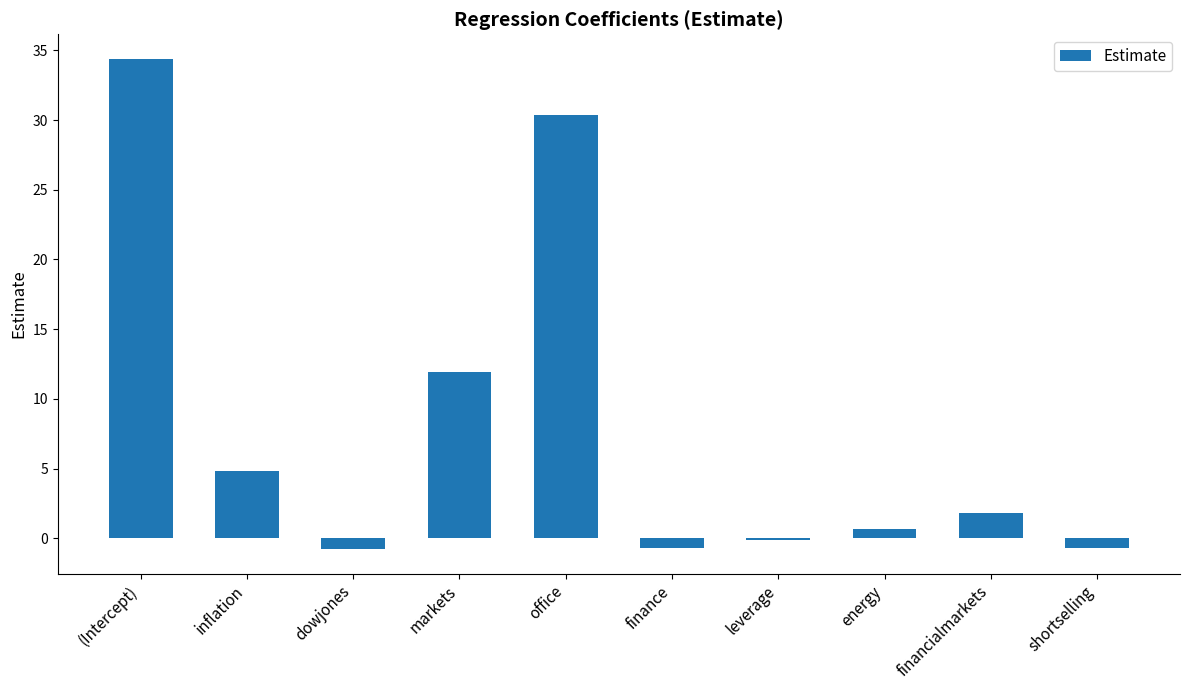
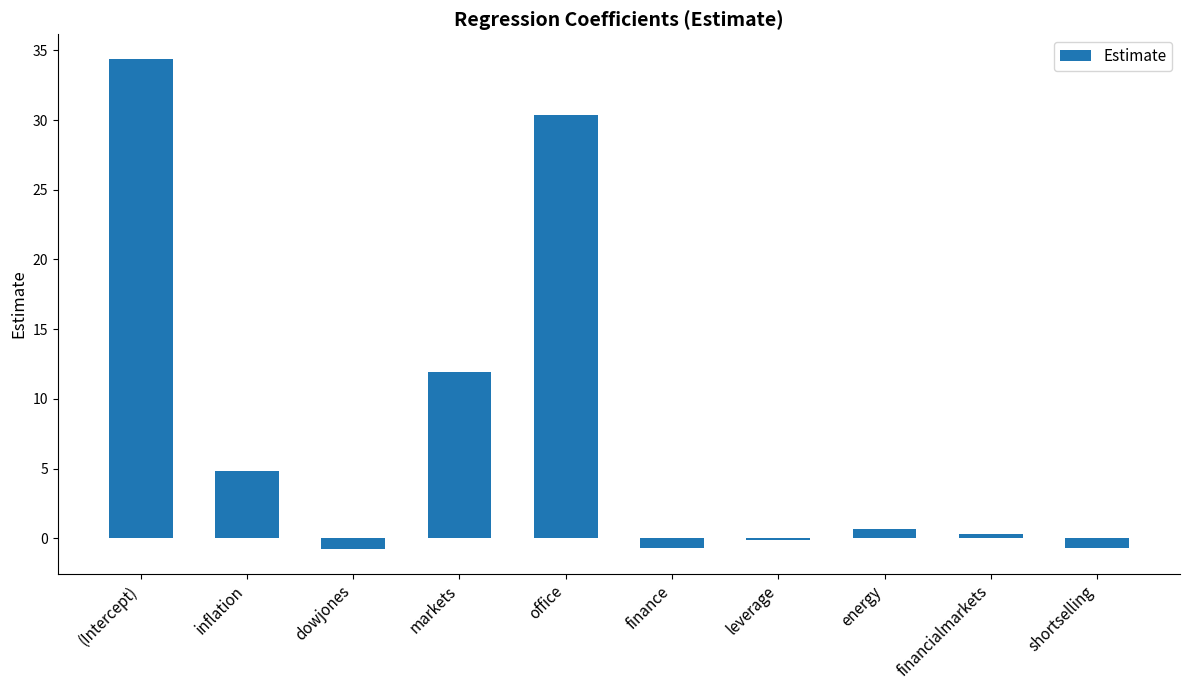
  {
    "(Intercept)": 34.4,
    "inflation": 4.8,
    "dowjones": -0.8,
    "markets": 12.0,
    "office": 30.4,
    "finance": -0.7,
    "energy": 0.6,
-   "financialmarkets": 1.8,
+   "financialmarkets": 0.3,
    "shortselling": -0.7
  }
